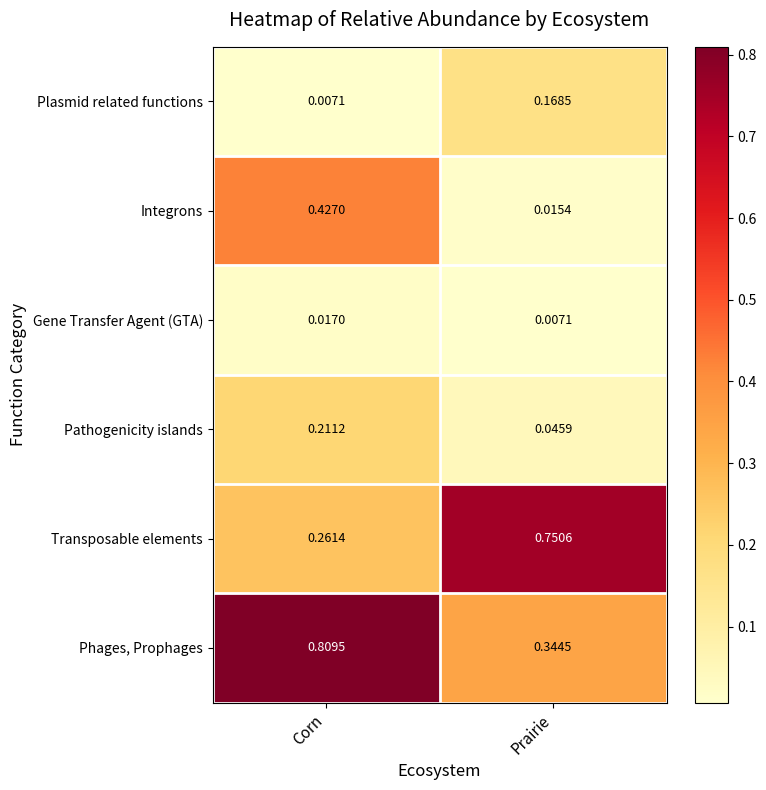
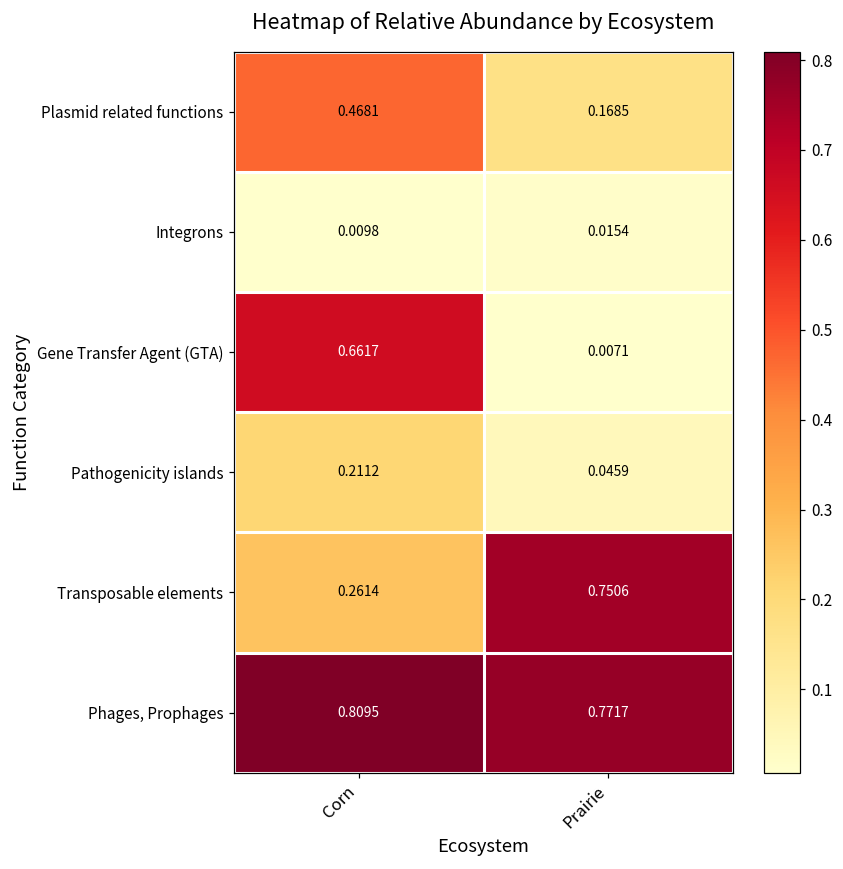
  {
    "Plasmid related functions": {
-     "Corn": 0.0071,
+     "Corn": 0.4681,
      "Prairie": 0.1685
    },
    "Integrons": {
-     "Corn": 0.4270,
+     "Corn": 0.0098,
      "Prairie": 0.0154
    },
    "Gene Transfer Agent (GTA)": {
-     "Corn": 0.0170,
+     "Corn": 0.6617,
      "Prairie": 0.0071
    },
    "Pathogenicity islands": {
      "Corn": 0.2112,
      "Prairie": 0.0459
    },
    "Transposable elements": {
      "Corn": 0.2614,
      "Prairie": 0.7506
    },
    "Phages, Prophages": {
      "Corn": 0.8095,
-     "Prairie": 0.3445
+     "Prairie": 0.7717
    }
  }
